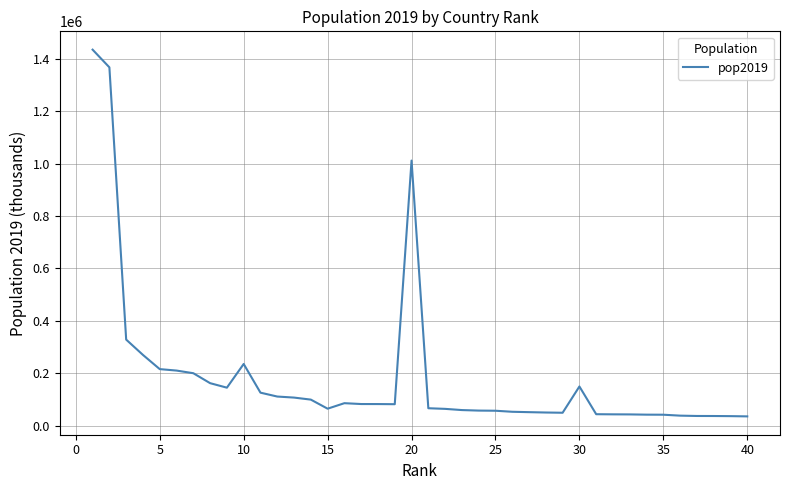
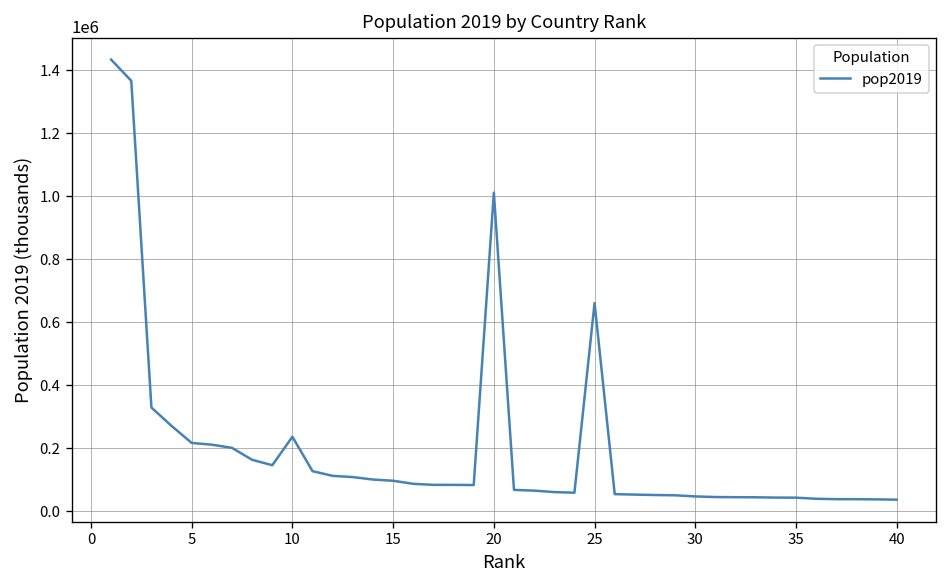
  {
    "5": 220000,
    "10": 240000,
-   "15": 70000,
+   "15": 100000,
    "20": 1010000,
-   "25": 60000,
-   "30": 150000,
+   "25": 660000,
+   "30": 50000,
    "35": 40000,
    "40": 40000
  }
